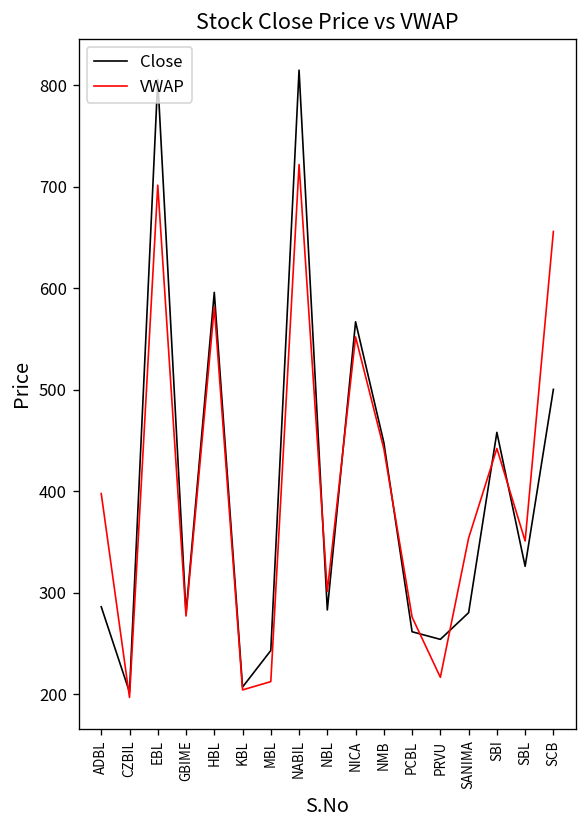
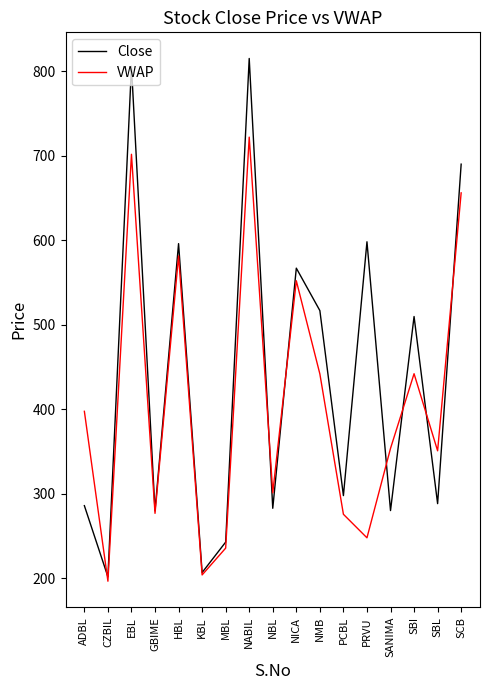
  {
    "Close": {
      "ADBL": 290,
      "CZBIL": 200,
      "HBL": 600,
      "MBL": 240,
      "NABIL": 820,
      "NBL": 280,
      "NICA": 570,
-     "NMB": 450,
-     "PCBL": 260,
-     "PRVU": 250,
+     "NMB": 520,
+     "PCBL": 300,
+     "PRVU": 600,
      "SANIMA": 280,
-     "SBI": 460,
-     "SBL": 330,
-     "SCB": 500
+     "SBI": 510,
+     "SBL": 290,
+     "SCB": 690
    },
    "VWAP": {
      "ADBL": 400,
      "CZBIL": 200,
      "EBL": 700,
      "HBL": 580,
-     "MBL": 210,
+     "MBL": 240,
      "NABIL": 720,
      "NBL": 300,
      "NICA": 550,
      "NMB": 440,
      "PCBL": 280,
-     "PRVU": 220,
+     "PRVU": 250,
      "SANIMA": 350,
      "SBI": 440,
      "SBL": 350,
      "SCB": 660
    }
  }
